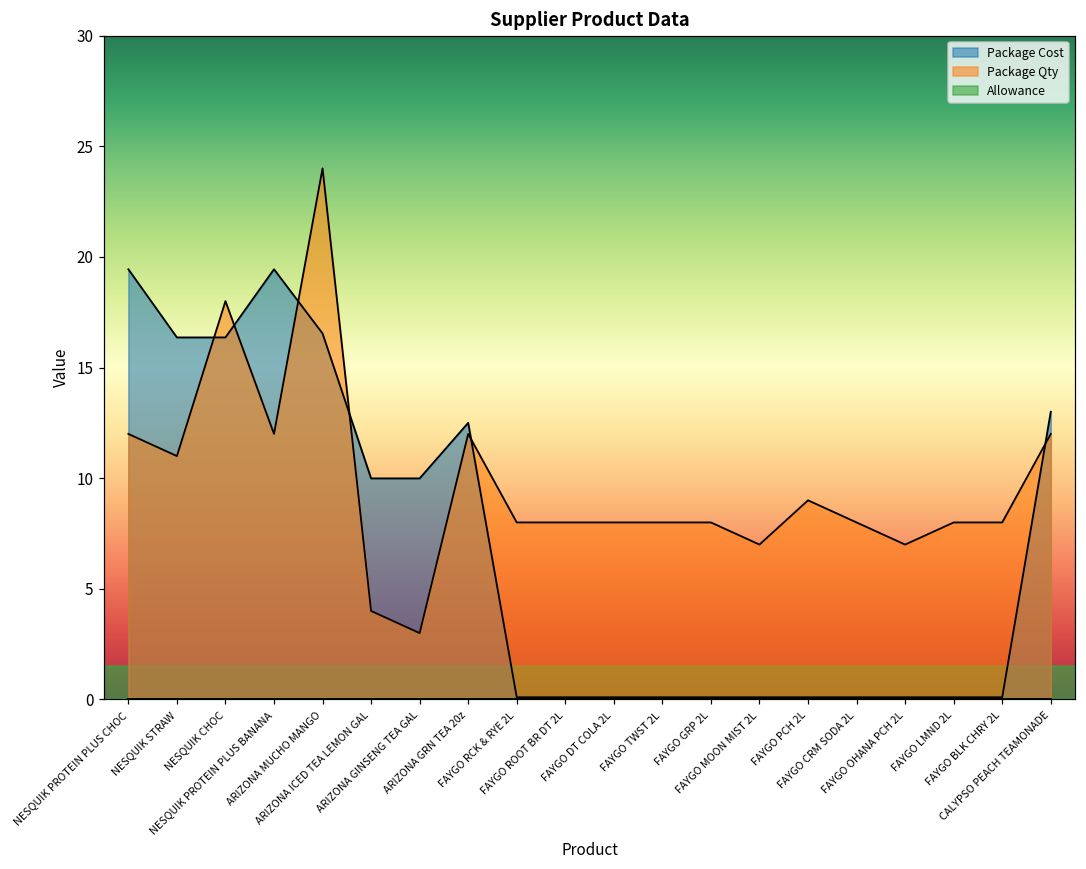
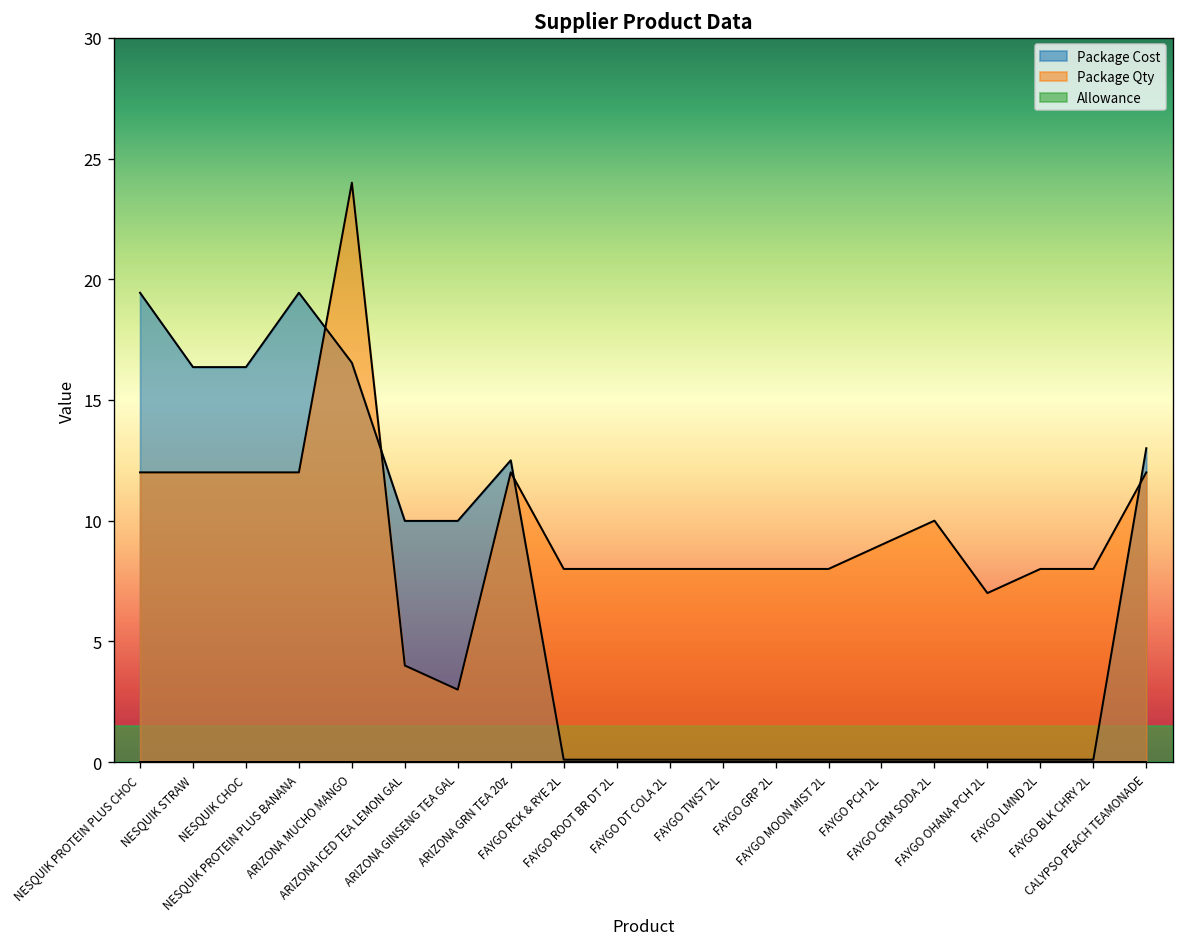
  {
    "Package Cost": {
      "NESQUIK PROTEIN PLUS CHOC": 19.4,
      "NESQUIK STRAW": 16.4,
      "NESQUIK CHOC": 16.4,
      "NESQUIK PROTEIN PLUS BANANA": 19.4,
      "ARIZONA MUCHO MANGO": 16.5,
      "ARIZONA ICED TEA LEMON GAL": 10,
      "ARIZONA GINSENG TEA GAL": 10,
      "ARIZONA GRN TEA 20z": 12.5,
      "CALYPSO PEACH TEAMONADE": 13
    },
    "Package Qty": {
      "NESQUIK PROTEIN PLUS CHOC": 12,
-     "NESQUIK STRAW": 11,
-     "NESQUIK CHOC": 18,
+     "NESQUIK STRAW": 12,
+     "NESQUIK CHOC": 12,
      "NESQUIK PROTEIN PLUS BANANA": 12,
      "ARIZONA MUCHO MANGO": 24,
      "ARIZONA ICED TEA LEMON GAL": 4,
      "ARIZONA GINSENG TEA GAL": 3,
      "ARIZONA GRN TEA 20z": 12,
      "FAYGO RCK & RYE 2L": 8,
      "FAYGO ROOT BR DT 2L": 8,
      "FAYGO DT COLA 2L": 8,
      "FAYGO TWST 2L": 8,
      "FAYGO GRP 2L": 8,
-     "FAYGO MOON MIST 2L": 7,
+     "FAYGO MOON MIST 2L": 8,
      "FAYGO PCH 2L": 9,
-     "FAYGO CRM SODA 2L": 8,
+     "FAYGO CRM SODA 2L": 10,
      "FAYGO OHANA PCH 2L": 7,
      "FAYGO LMND 2L": 8,
      "FAYGO BLK CHRY 2L": 8,
      "CALYPSO PEACH TEAMONADE": 12
    }
  }
